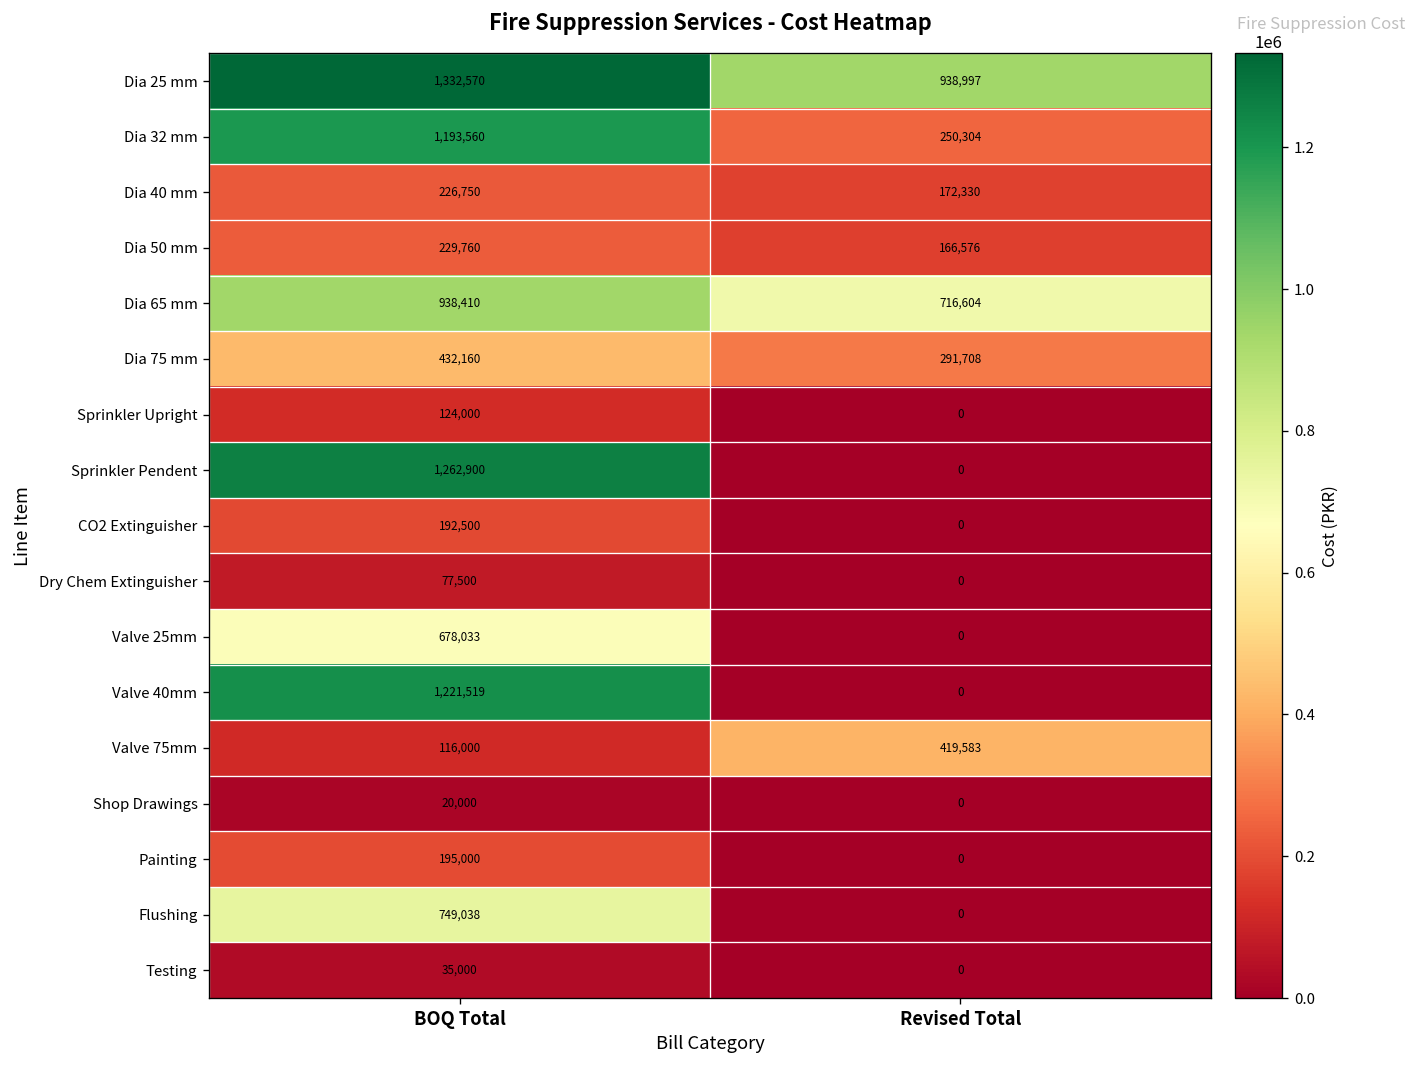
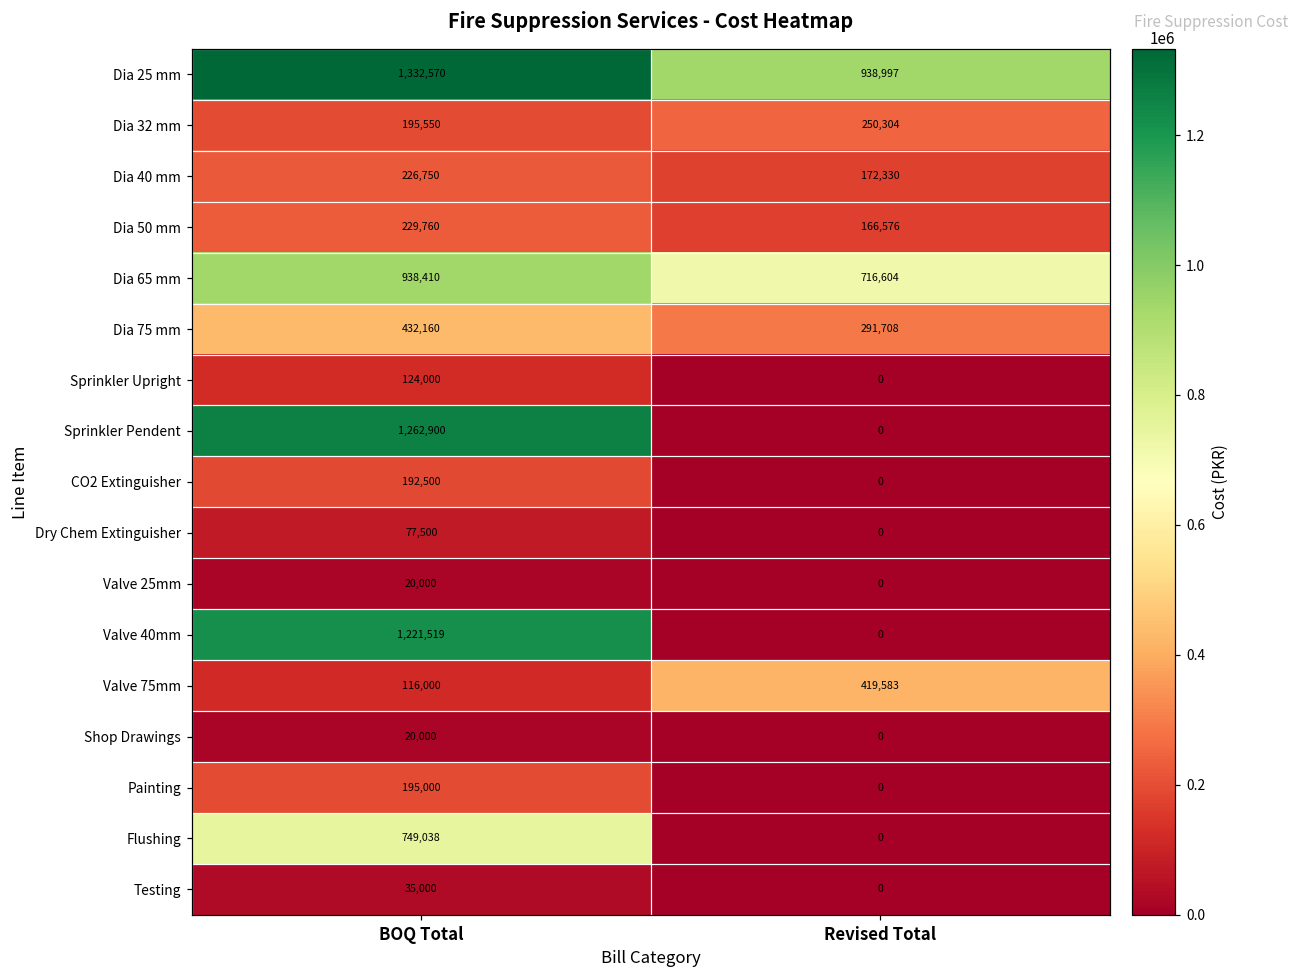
  {
    "Dia 25 mm": {
      "BOQ Total": "1,332,570",
      "Revised Total": "938,997"
    },
    "Dia 32 mm": {
-     "BOQ Total": "1,193,560",
+     "BOQ Total": "195,550",
      "Revised Total": "250,304"
    },
    "Dia 40 mm": {
      "BOQ Total": "226,750",
      "Revised Total": "172,330"
    },
    "Dia 50 mm": {
      "BOQ Total": "229,760",
      "Revised Total": "166,576"
    },
    "Dia 65 mm": {
      "BOQ Total": "938,410",
      "Revised Total": "716,604"
    },
    "Dia 75 mm": {
      "BOQ Total": "432,160",
      "Revised Total": "291,708"
    },
    "Sprinkler Upright": {
      "BOQ Total": "124,000",
      "Revised Total": "0"
    },
    "Sprinkler Pendent": {
      "BOQ Total": "1,262,900",
      "Revised Total": "0"
    },
    "CO2 Extinguisher": {
      "BOQ Total": "192,500",
      "Revised Total": "0"
    },
    "Dry Chem Extinguisher": {
      "BOQ Total": "77,500",
      "Revised Total": "0"
    },
    "Valve 25mm": {
-     "BOQ Total": "678,033",
+     "BOQ Total": "20,000",
      "Revised Total": "0"
    },
    "Valve 40mm": {
      "BOQ Total": "1,221,519",
      "Revised Total": "0"
    },
    "Valve 75mm": {
      "BOQ Total": "116,000",
      "Revised Total": "419,583"
    },
    "Shop Drawings": {
      "BOQ Total": "20,000",
      "Revised Total": "0"
    },
    "Painting": {
      "BOQ Total": "195,000",
      "Revised Total": "0"
    },
    "Flushing": {
      "BOQ Total": "749,038",
      "Revised Total": "0"
    },
    "Testing": {
      "BOQ Total": "35,000",
      "Revised Total": "0"
    }
  }
